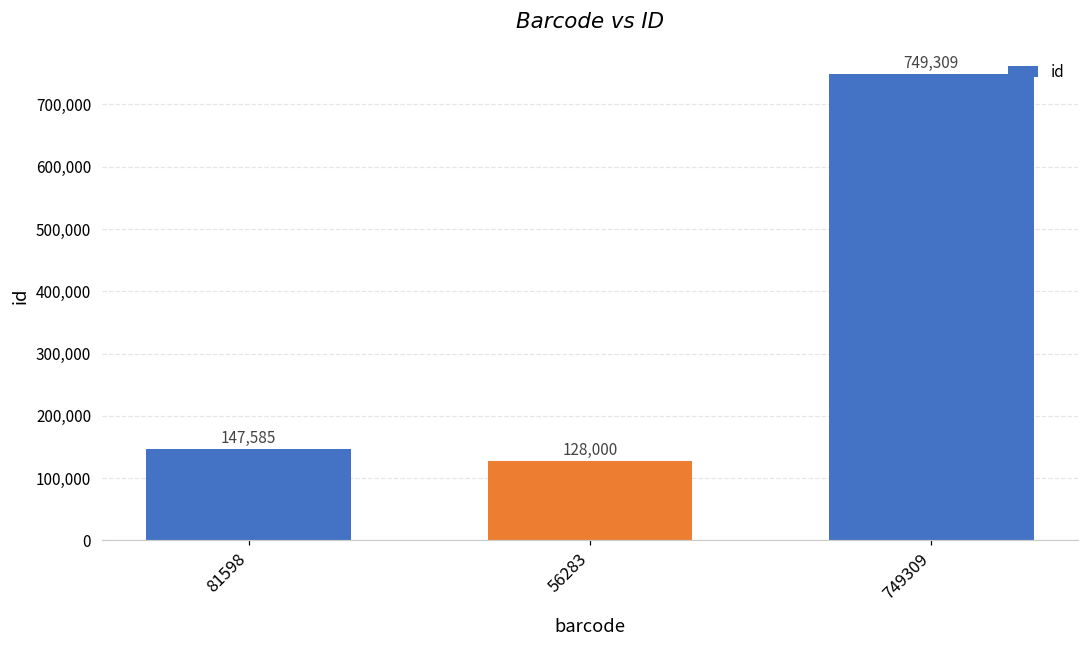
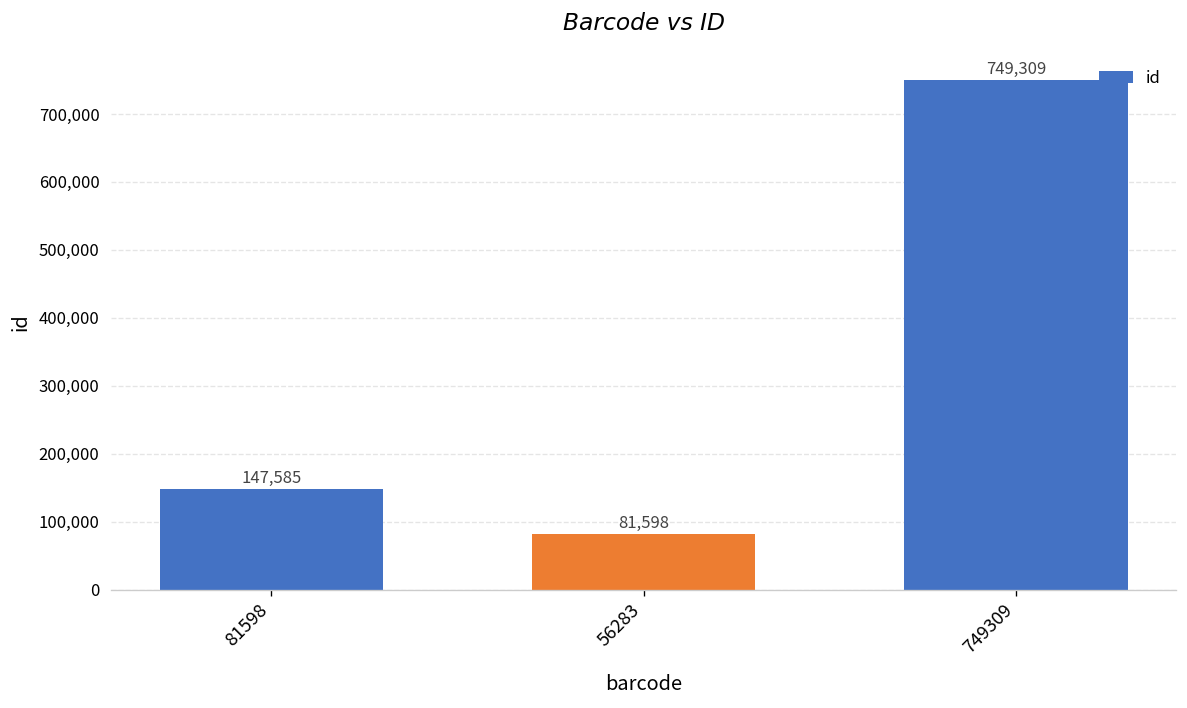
  {
    "81598": "147,585",
-   "56283": "128,000",
+   "56283": "81,598",
    "749309": "749,309"
  }
